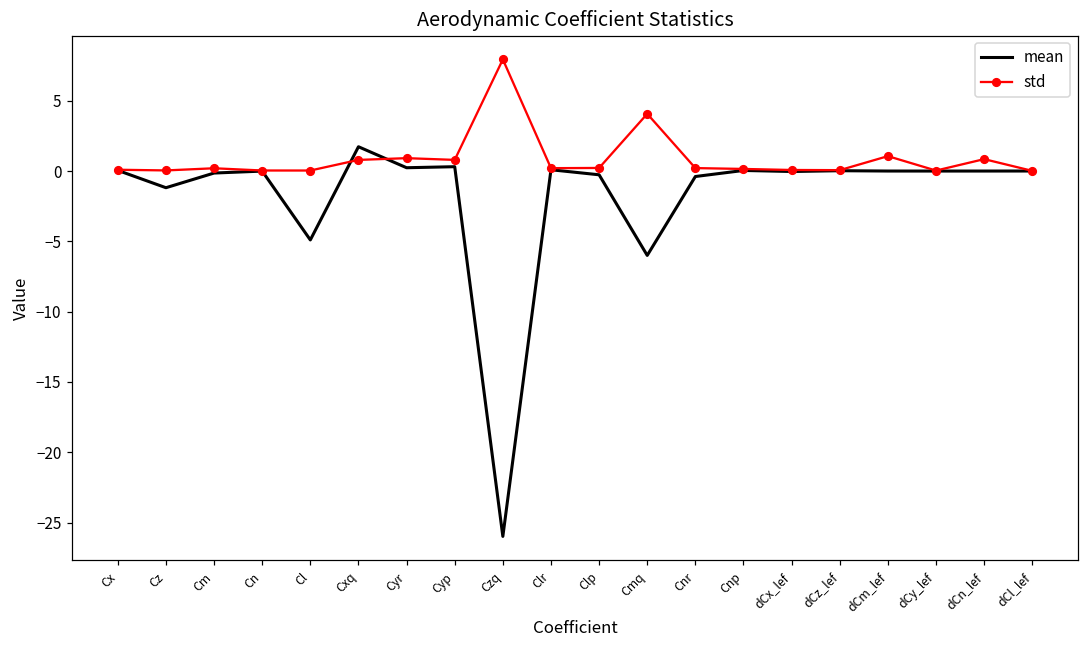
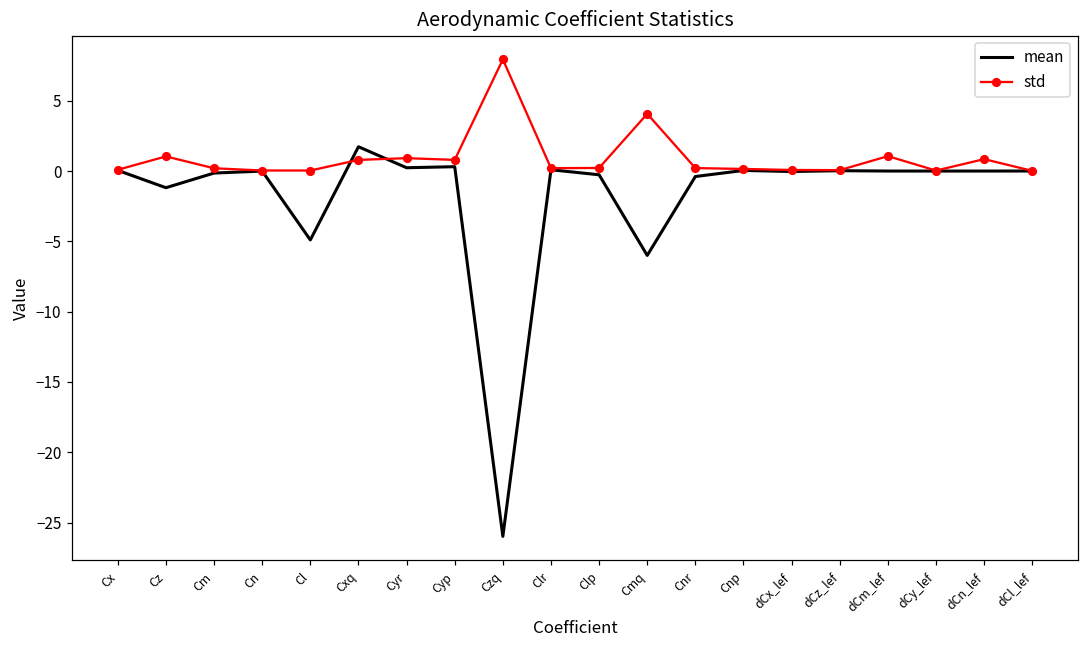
  {
    "mean": {
      "Cz": -1.2,
      "Cm": -0.1,
      "Cl": -4.9,
      "Cxq": 1.7,
      "Cyr": 0.2,
      "Cyp": 0.3,
      "Czq": -26.0,
      "Clp": -0.3,
      "Cmq": -6.0,
      "Cnr": -0.4,
      "dCm_lef": 0.0,
      "dCn_lef": 0.0
    },
    "std": {
-     "Cz": 0.0,
+     "Cz": 1.0,
      "Cm": 0.2,
      "Cl": 0.0,
      "Cxq": 0.8,
      "Cyr": 0.9,
      "Cyp": 0.8,
      "Czq": 7.9,
      "Clp": 0.2,
      "Cmq": 4.1,
      "Cnr": 0.2,
      "dCm_lef": 1.1,
      "dCn_lef": 0.8
    }
  }
